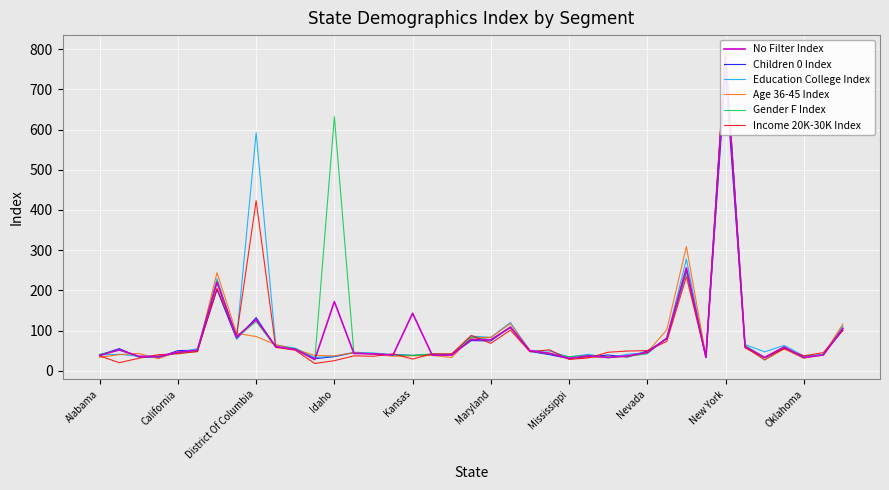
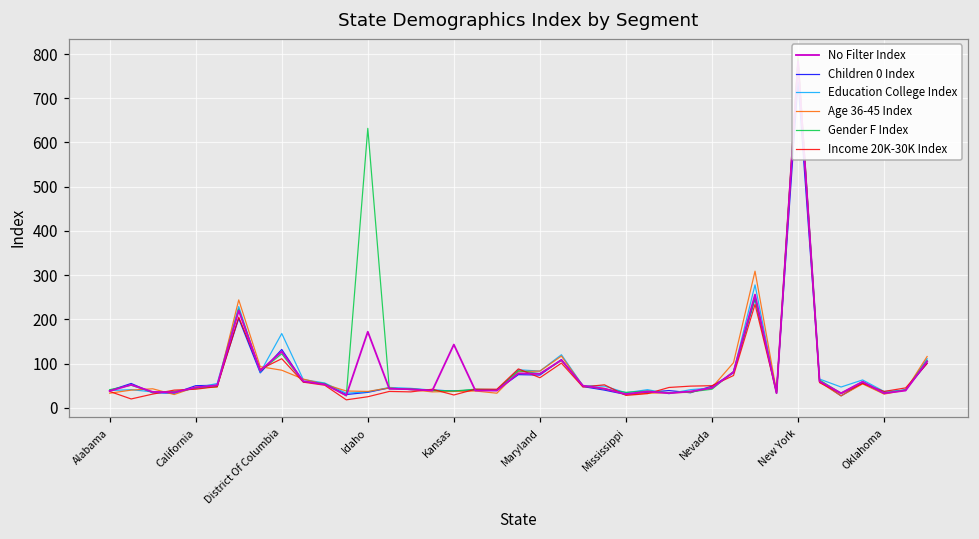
  {
    "No Filter Index": {
      "Idaho": 170,
      "Kansas": 140
    },
    "Education College Index": {
-     "District Of Columbia": 590
+     "District Of Columbia": 170
    },
    "Age 36-45 Index": {
      "District Of Columbia": 90
    },
    "Gender F Index": {
      "Idaho": 630
    },
    "Income 20K-30K Index": {
-     "District Of Columbia": 420,
+     "District Of Columbia": 110,
      "Idaho": 30,
      "Kansas": 30
    }
  }
